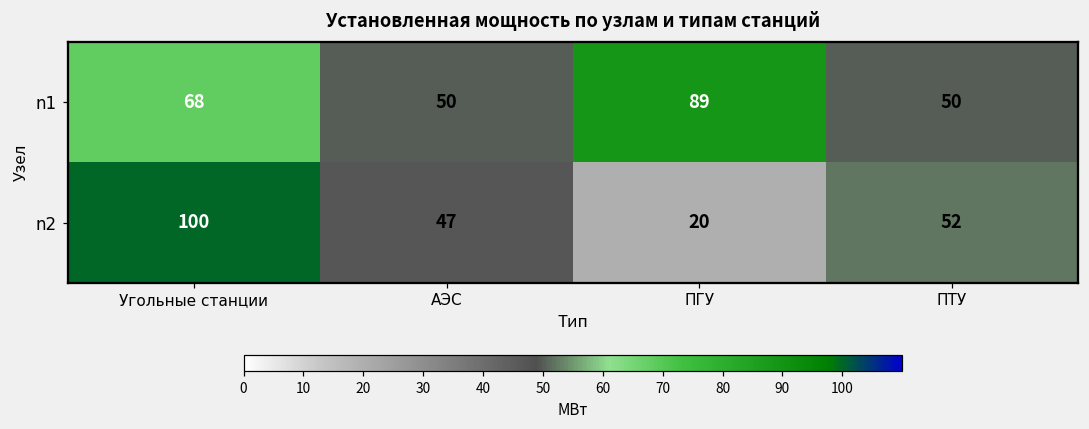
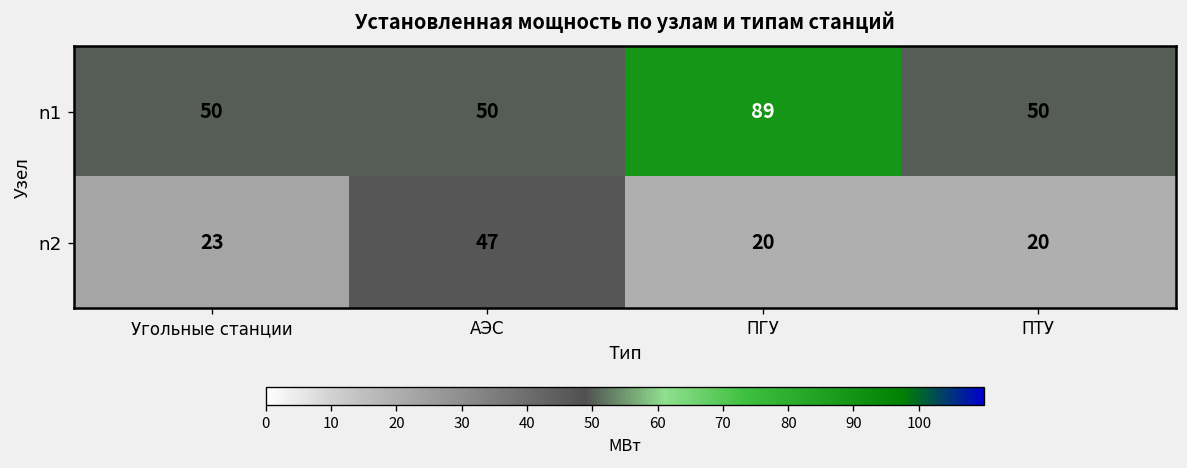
  {
    "n1": {
-     "Угольные станции": 68,
+     "Угольные станции": 50,
      "АЭС": 50,
      "ПГУ": 89,
      "ПТУ": 50
    },
    "n2": {
-     "Угольные станции": 100,
+     "Угольные станции": 23,
      "АЭС": 47,
      "ПГУ": 20,
-     "ПТУ": 52
+     "ПТУ": 20
    }
  }
